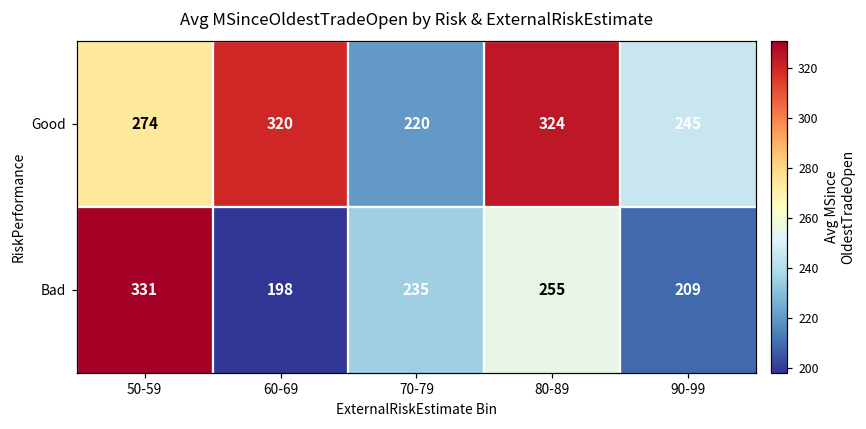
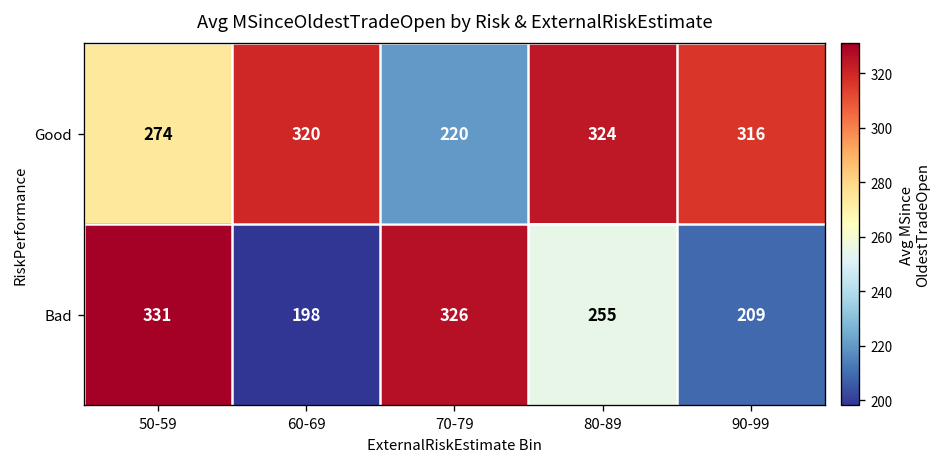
  {
    "Good": {
      "50-59": 274,
      "60-69": 320,
      "70-79": 220,
      "80-89": 324,
-     "90-99": 245
+     "90-99": 316
    },
    "Bad": {
      "50-59": 331,
      "60-69": 198,
-     "70-79": 235,
+     "70-79": 326,
      "80-89": 255,
      "90-99": 209
    }
  }
